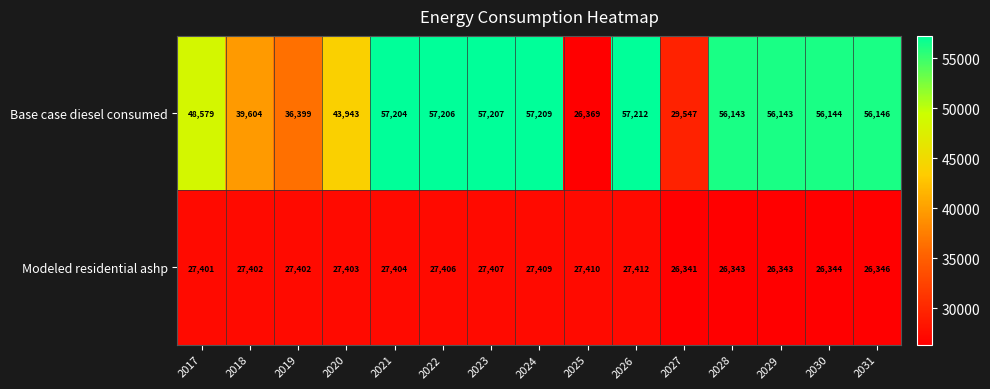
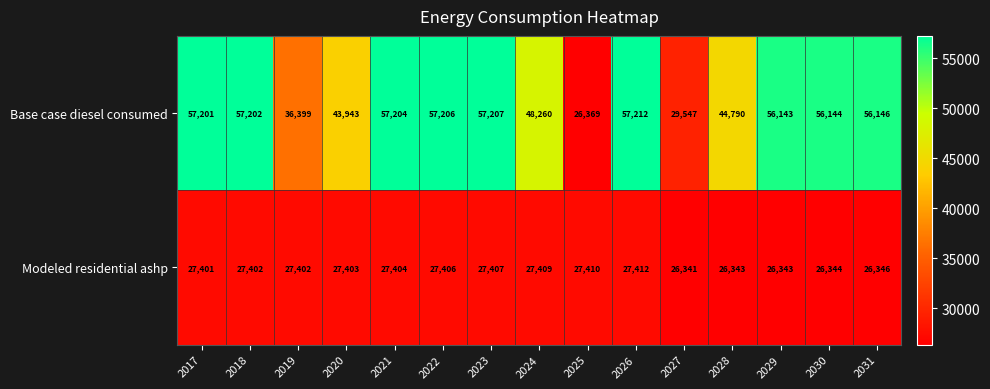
  {
    "Base case diesel consumed": {
-     "2017": "48,579",
-     "2018": "39,604",
+     "2017": "57,201",
+     "2018": "57,202",
      "2019": "36,399",
      "2020": "43,943",
      "2021": "57,204",
      "2022": "57,206",
      "2023": "57,207",
-     "2024": "57,209",
+     "2024": "48,260",
      "2025": "26,369",
      "2026": "57,212",
      "2027": "29,547",
-     "2028": "56,143",
+     "2028": "44,790",
      "2029": "56,143",
      "2030": "56,144",
      "2031": "56,146"
    },
    "Modeled residential ashp": {
      "2017": "27,401",
      "2018": "27,402",
      "2019": "27,402",
      "2020": "27,403",
      "2021": "27,404",
      "2022": "27,406",
      "2023": "27,407",
      "2024": "27,409",
      "2025": "27,410",
      "2026": "27,412",
      "2027": "26,341",
      "2028": "26,343",
      "2029": "26,343",
      "2030": "26,344",
      "2031": "26,346"
    }
  }
